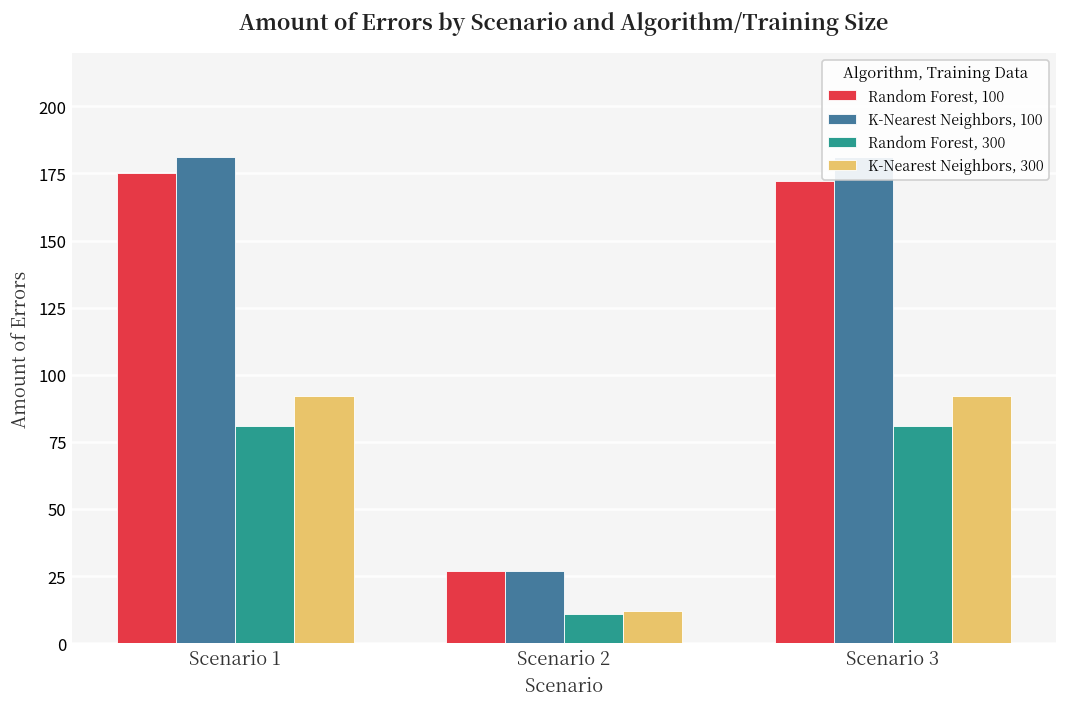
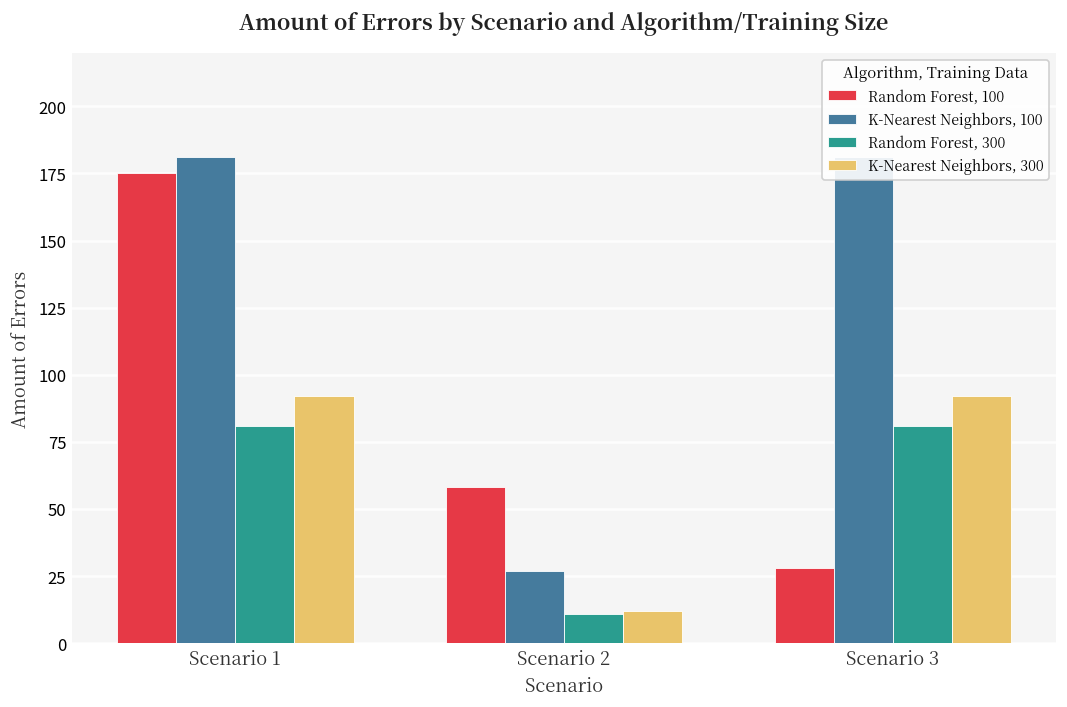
  {
    "Random Forest, 100": {
      "Scenario 1": 175,
-     "Scenario 2": 27,
-     "Scenario 3": 172
+     "Scenario 2": 58,
+     "Scenario 3": 28
    },
    "K-Nearest Neighbors, 300": {
      "Scenario 1": 92,
      "Scenario 2": 12,
      "Scenario 3": 92
    }
  }
